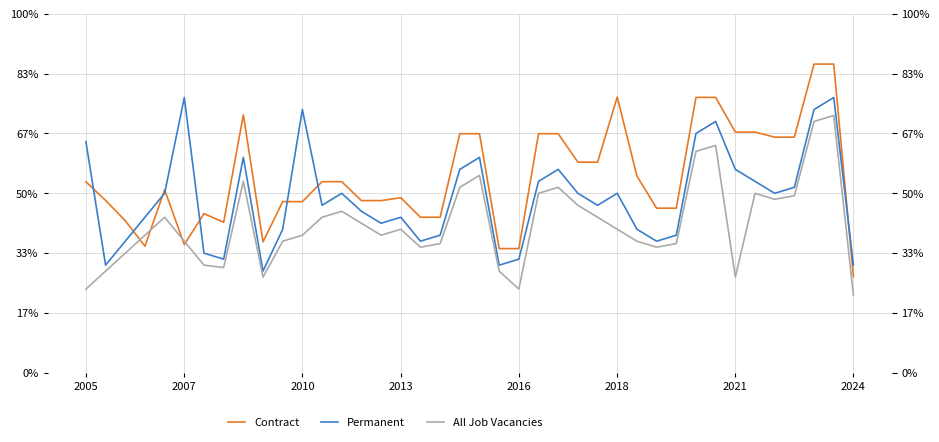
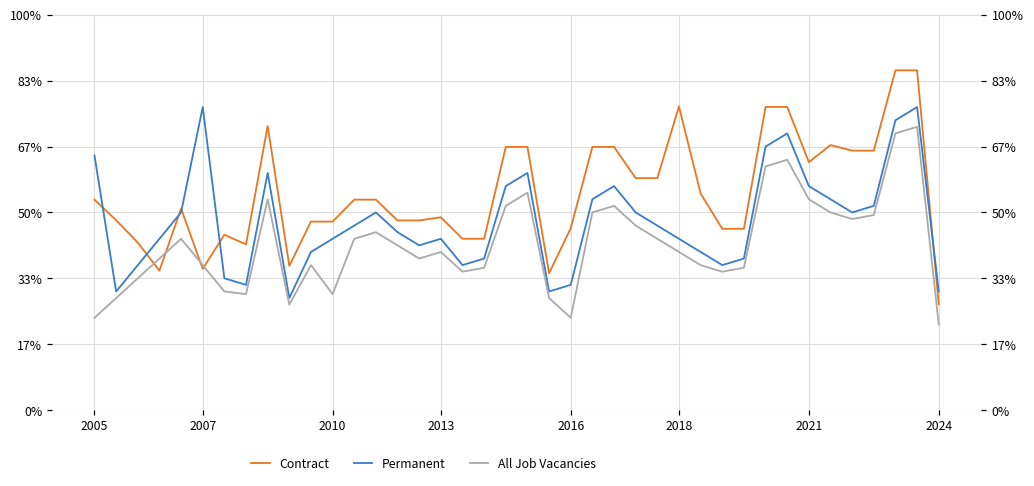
  {
    "Contract": {
      "2005": "53%",
      "2007": "36%",
      "2010": "48%",
      "2013": "49%",
-     "2016": "35%",
+     "2016": "46%",
      "2018": "77%",
-     "2021": "67%",
+     "2021": "63%",
      "2024": "27%"
    },
    "Permanent": {
      "2005": "64%",
      "2007": "77%",
-     "2010": "73%",
+     "2010": "43%",
      "2013": "43%",
      "2016": "32%",
-     "2018": "50%",
+     "2018": "43%",
      "2021": "57%",
      "2024": "30%"
    },
    "All Job Vacancies": {
      "2005": "23%",
      "2007": "37%",
-     "2010": "38%",
+     "2010": "29%",
      "2013": "40%",
      "2016": "23%",
      "2018": "40%",
-     "2021": "27%",
+     "2021": "53%",
      "2024": "22%"
    }
  }
